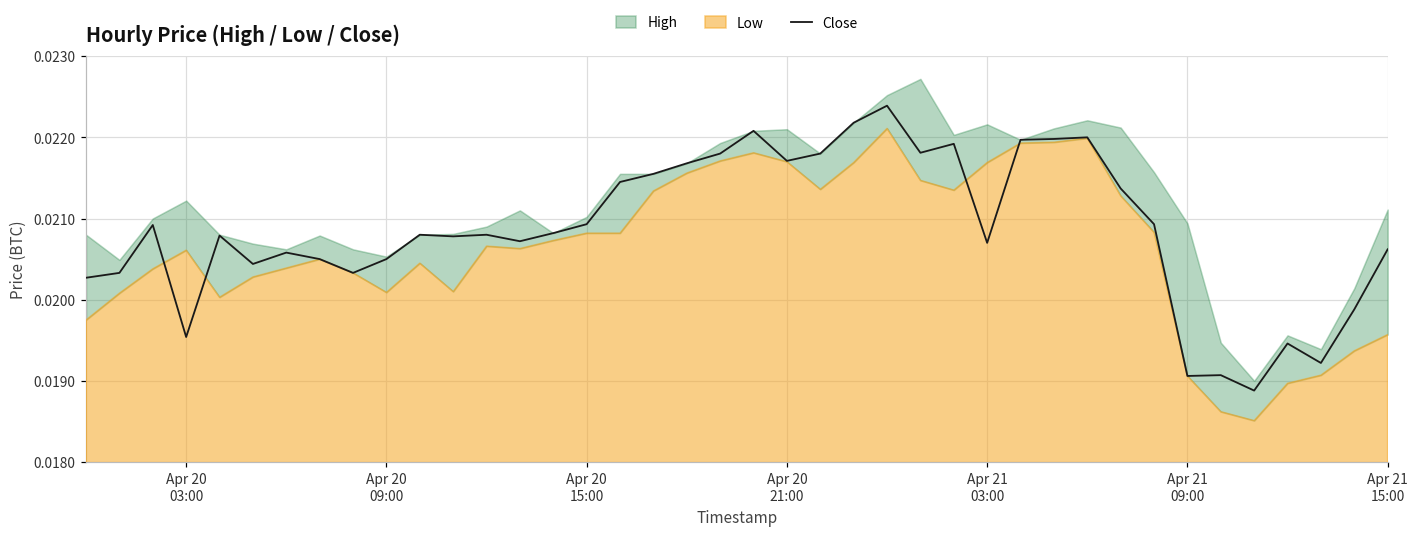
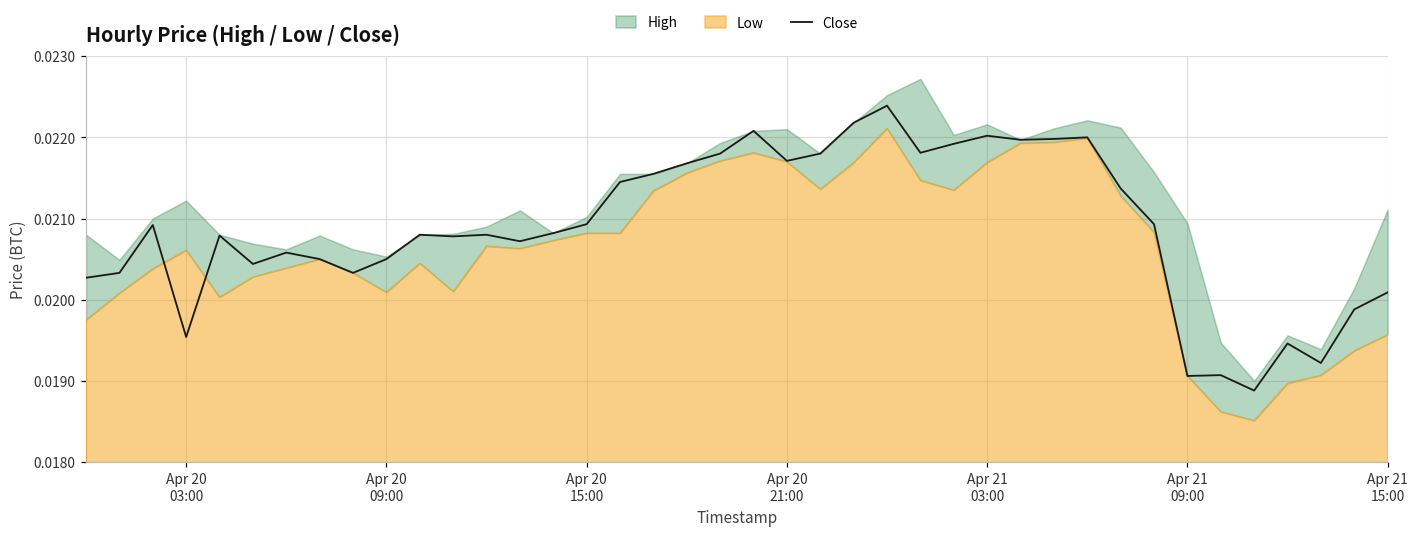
  {
    "Close": {
      "Apr 20 03:00": 0.0195,
      "Apr 20 15:00": 0.0209,
-     "Apr 21 03:00": 0.0207,
-     "Apr 21 15:00": 0.0206
+     "Apr 21 03:00": 0.0220,
+     "Apr 21 15:00": 0.0201
    },
    "Low": {
      "Apr 20 03:00": 0.0206,
      "Apr 20 09:00": 0.0201,
      "Apr 20 15:00": 0.0208,
      "Apr 21 03:00": 0.0217,
      "Apr 21 15:00": 0.0196
    }
  }
